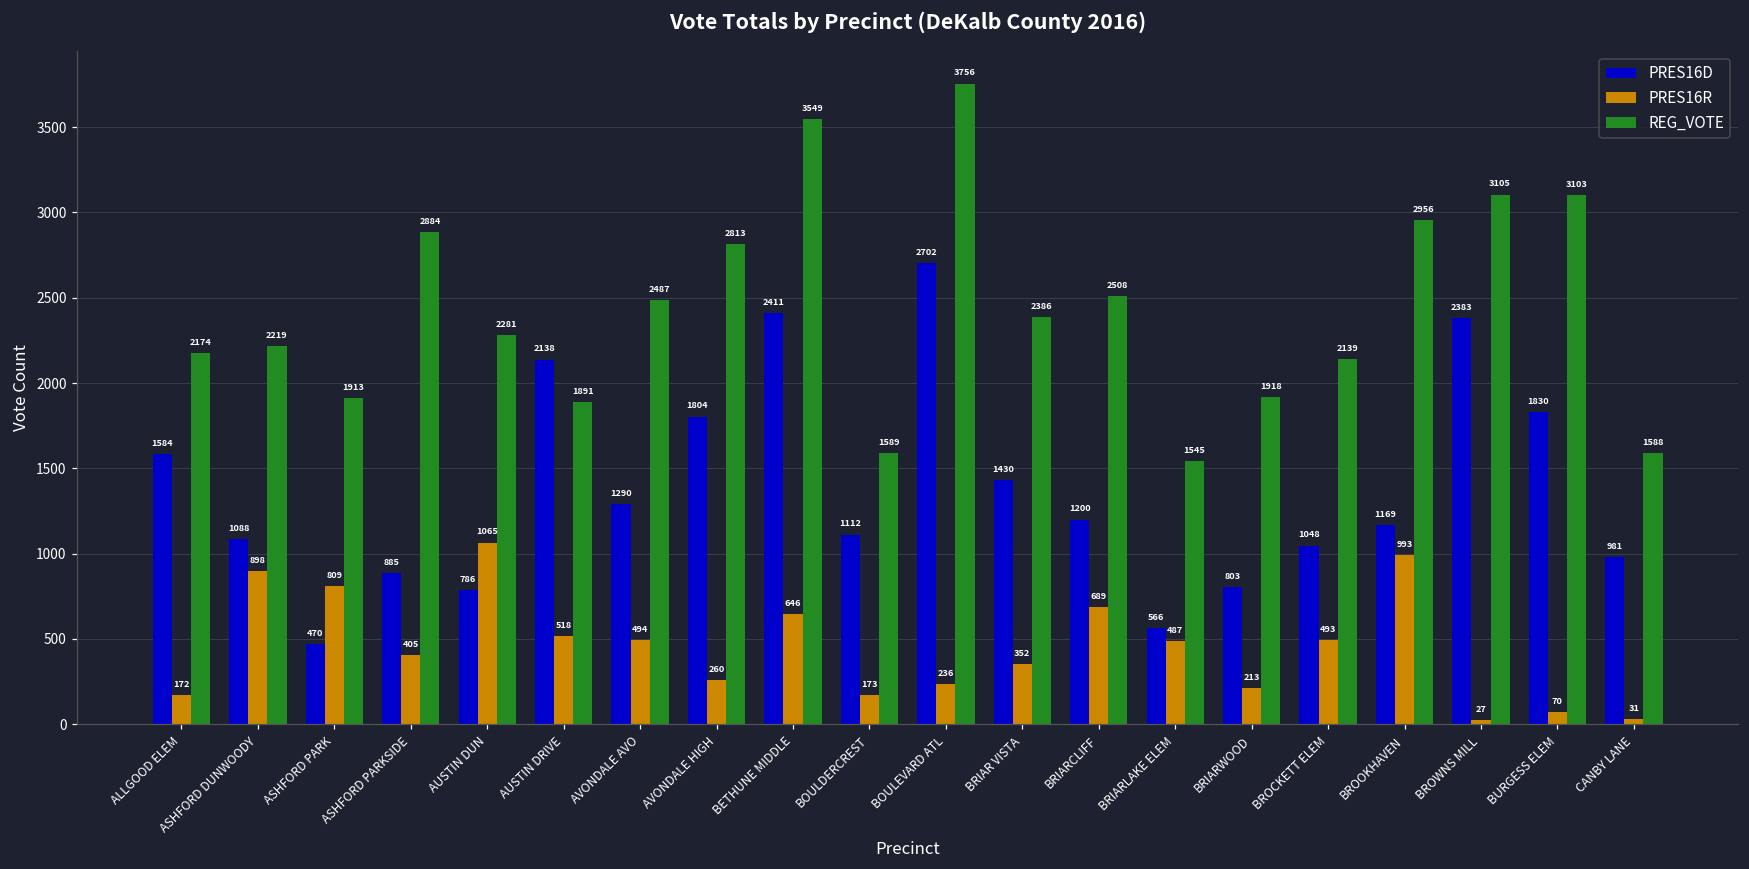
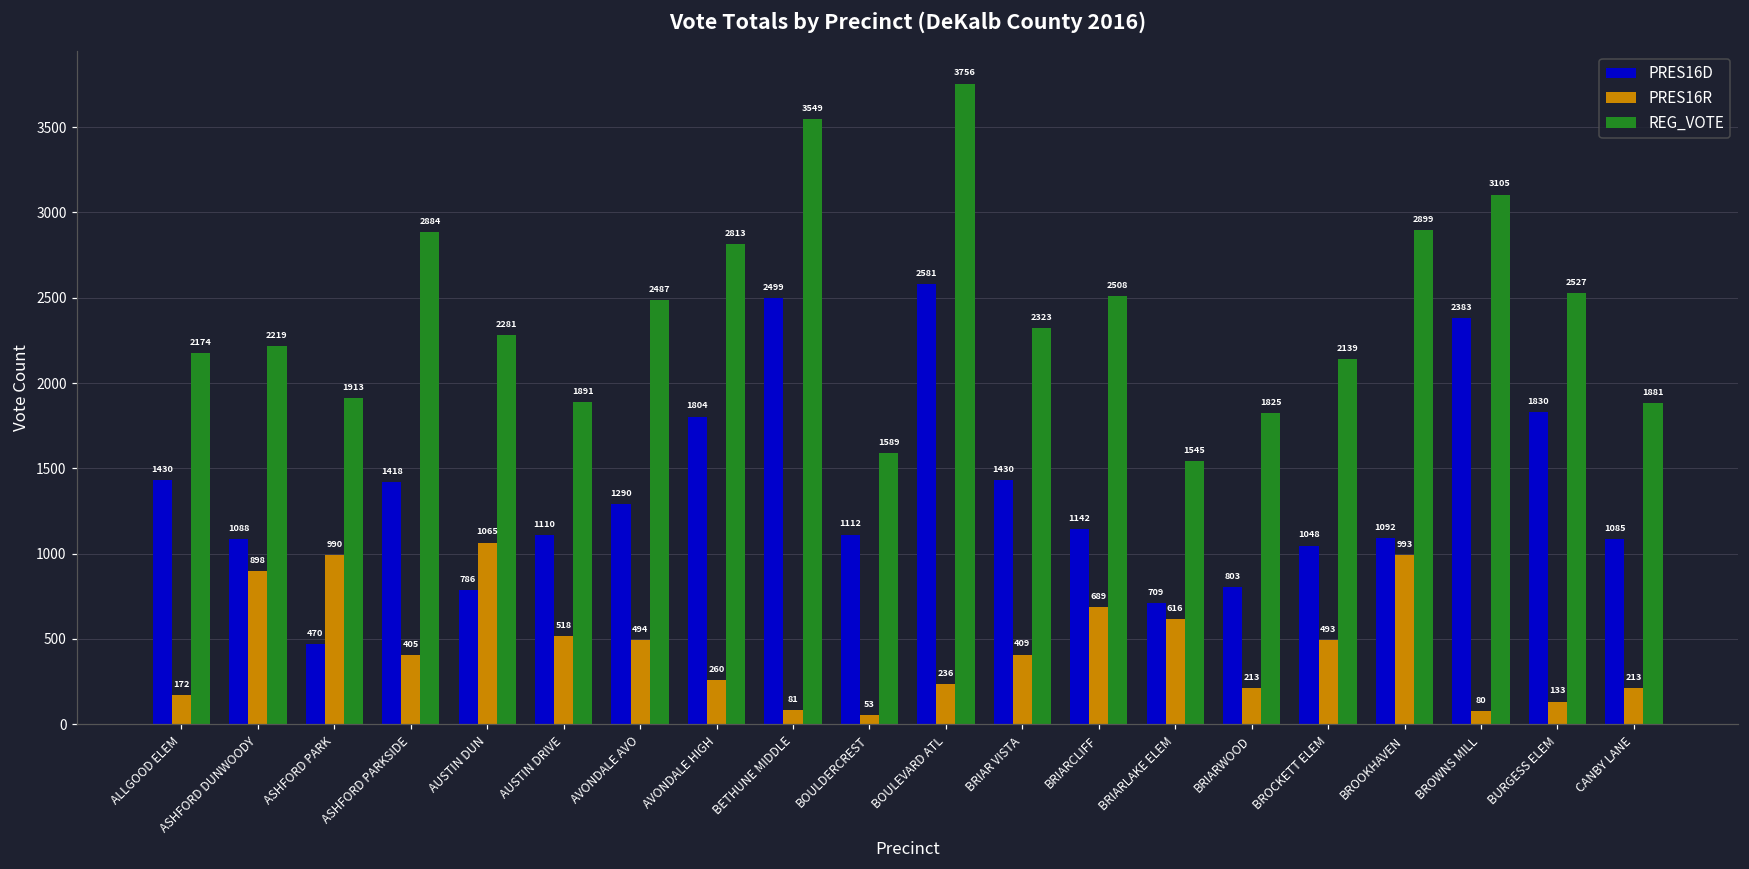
  {
    "PRES16D": {
-     "ALLGOOD ELEM": 1584,
+     "ALLGOOD ELEM": 1430,
      "ASHFORD DUNWOODY": 1088,
      "ASHFORD PARK": 470,
-     "ASHFORD PARKSIDE": 885,
+     "ASHFORD PARKSIDE": 1418,
      "AUSTIN DUN": 786,
-     "AUSTIN DRIVE": 2138,
+     "AUSTIN DRIVE": 1110,
      "AVONDALE AVO": 1290,
      "AVONDALE HIGH": 1804,
-     "BETHUNE MIDDLE": 2411,
+     "BETHUNE MIDDLE": 2499,
      "BOULDERCREST": 1112,
-     "BOULEVARD ATL": 2702,
+     "BOULEVARD ATL": 2581,
      "BRIAR VISTA": 1430,
-     "BRIARCLIFF": 1200,
-     "BRIARLAKE ELEM": 566,
+     "BRIARCLIFF": 1142,
+     "BRIARLAKE ELEM": 709,
      "BRIARWOOD": 803,
      "BROCKETT ELEM": 1048,
-     "BROOKHAVEN": 1169,
+     "BROOKHAVEN": 1092,
      "BROWNS MILL": 2383,
      "BURGESS ELEM": 1830,
-     "CANBY LANE": 981
+     "CANBY LANE": 1085
    },
    "PRES16R": {
      "ALLGOOD ELEM": 172,
      "ASHFORD DUNWOODY": 898,
-     "ASHFORD PARK": 809,
+     "ASHFORD PARK": 990,
      "ASHFORD PARKSIDE": 405,
      "AUSTIN DUN": 1065,
      "AUSTIN DRIVE": 518,
      "AVONDALE AVO": 494,
      "AVONDALE HIGH": 260,
-     "BETHUNE MIDDLE": 646,
-     "BOULDERCREST": 173,
+     "BETHUNE MIDDLE": 81,
+     "BOULDERCREST": 53,
      "BOULEVARD ATL": 236,
-     "BRIAR VISTA": 352,
+     "BRIAR VISTA": 409,
      "BRIARCLIFF": 689,
-     "BRIARLAKE ELEM": 487,
+     "BRIARLAKE ELEM": 616,
      "BRIARWOOD": 213,
      "BROCKETT ELEM": 493,
      "BROOKHAVEN": 993,
-     "BROWNS MILL": 27,
-     "BURGESS ELEM": 70,
-     "CANBY LANE": 31
+     "BROWNS MILL": 80,
+     "BURGESS ELEM": 133,
+     "CANBY LANE": 213
    },
    "REG_VOTE": {
      "ALLGOOD ELEM": 2174,
      "ASHFORD DUNWOODY": 2219,
      "ASHFORD PARK": 1913,
      "ASHFORD PARKSIDE": 2884,
      "AUSTIN DUN": 2281,
      "AUSTIN DRIVE": 1891,
      "AVONDALE AVO": 2487,
      "AVONDALE HIGH": 2813,
      "BETHUNE MIDDLE": 3549,
      "BOULDERCREST": 1589,
      "BOULEVARD ATL": 3756,
-     "BRIAR VISTA": 2386,
+     "BRIAR VISTA": 2323,
      "BRIARCLIFF": 2508,
      "BRIARLAKE ELEM": 1545,
-     "BRIARWOOD": 1918,
+     "BRIARWOOD": 1825,
      "BROCKETT ELEM": 2139,
-     "BROOKHAVEN": 2956,
+     "BROOKHAVEN": 2899,
      "BROWNS MILL": 3105,
-     "BURGESS ELEM": 3103,
-     "CANBY LANE": 1588
+     "BURGESS ELEM": 2527,
+     "CANBY LANE": 1881
    }
  }
